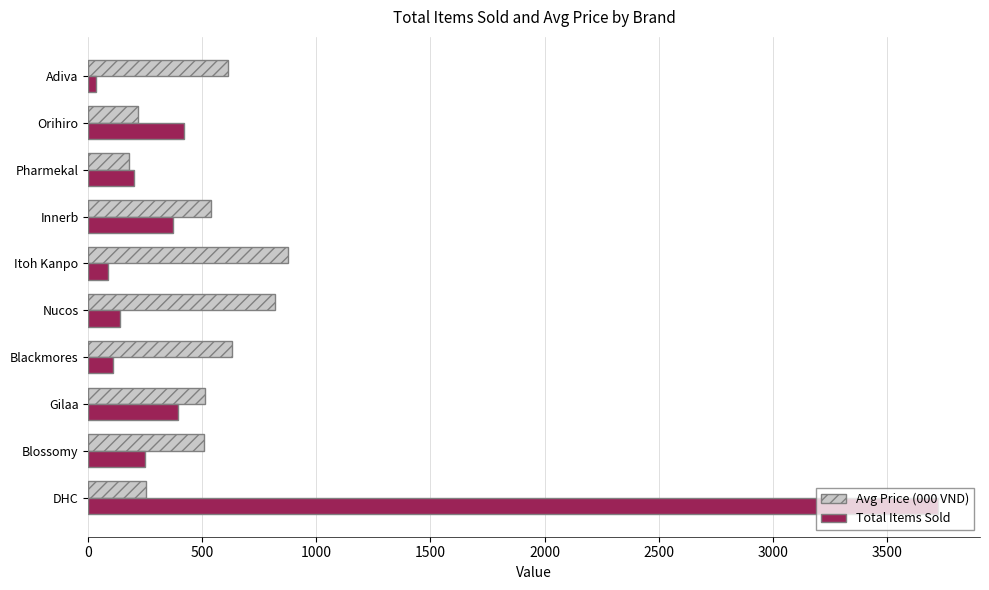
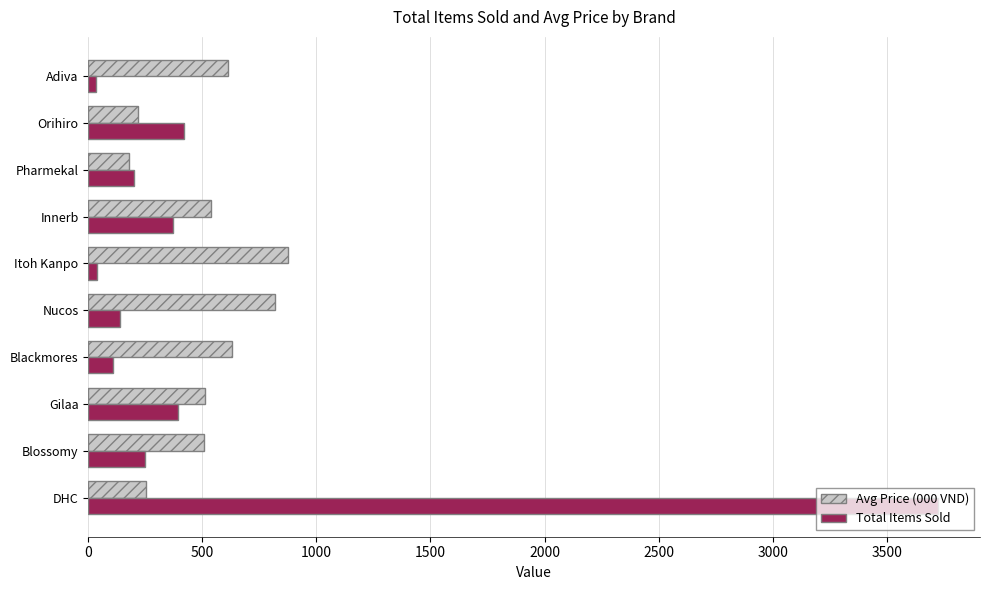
  {
    "Avg Price (000 VND)": {
      "Adiva": 610,
      "Orihiro": 220,
      "Pharmekal": 180,
      "Innerb": 540,
      "Itoh Kanpo": 880,
      "Nucos": 820,
      "Blackmores": 630,
      "Gilaa": 510,
      "Blossomy": 510,
      "DHC": 250
    },
    "Total Items Sold": {
      "Adiva": 40,
      "Orihiro": 420,
      "Pharmekal": 200,
      "Innerb": 370,
-     "Itoh Kanpo": 90,
+     "Itoh Kanpo": 40,
      "Nucos": 140,
      "Blackmores": 110,
      "Gilaa": 390,
      "Blossomy": 250
    }
  }
